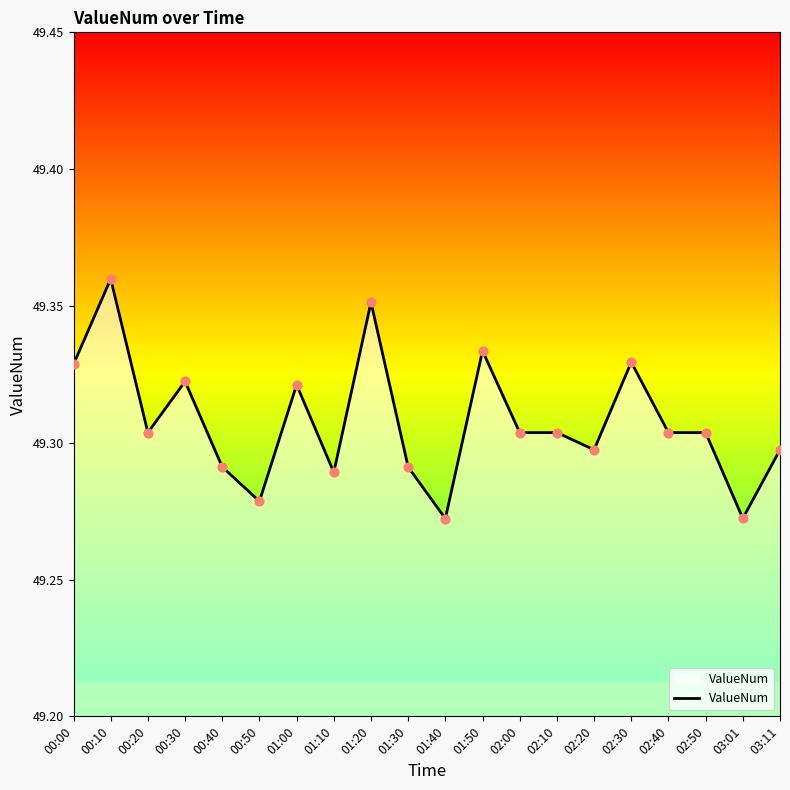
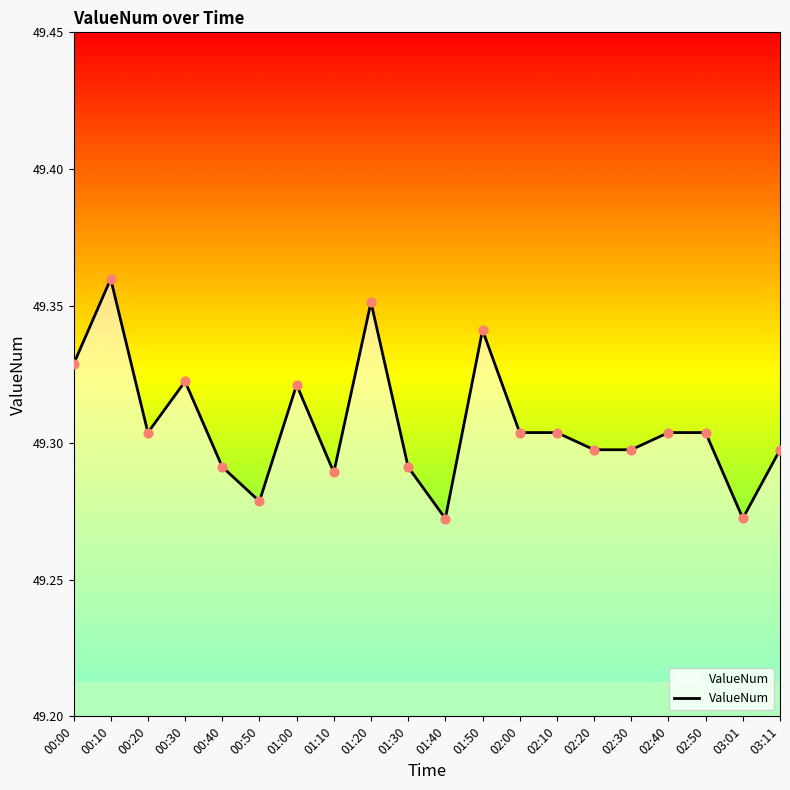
  {
    "00:00": 49.329,
    "00:10": 49.360,
    "00:20": 49.304,
    "00:30": 49.322,
    "00:40": 49.291,
    "00:50": 49.279,
    "01:00": 49.321,
    "01:10": 49.289,
    "01:20": 49.351,
    "01:30": 49.291,
    "01:40": 49.272,
-   "01:50": 49.334,
+   "01:50": 49.341,
    "02:00": 49.304,
    "02:10": 49.304,
    "02:20": 49.297,
-   "02:30": 49.329,
+   "02:30": 49.297,
    "02:40": 49.304,
    "02:50": 49.304,
    "03:01": 49.272,
    "03:11": 49.297
  }
